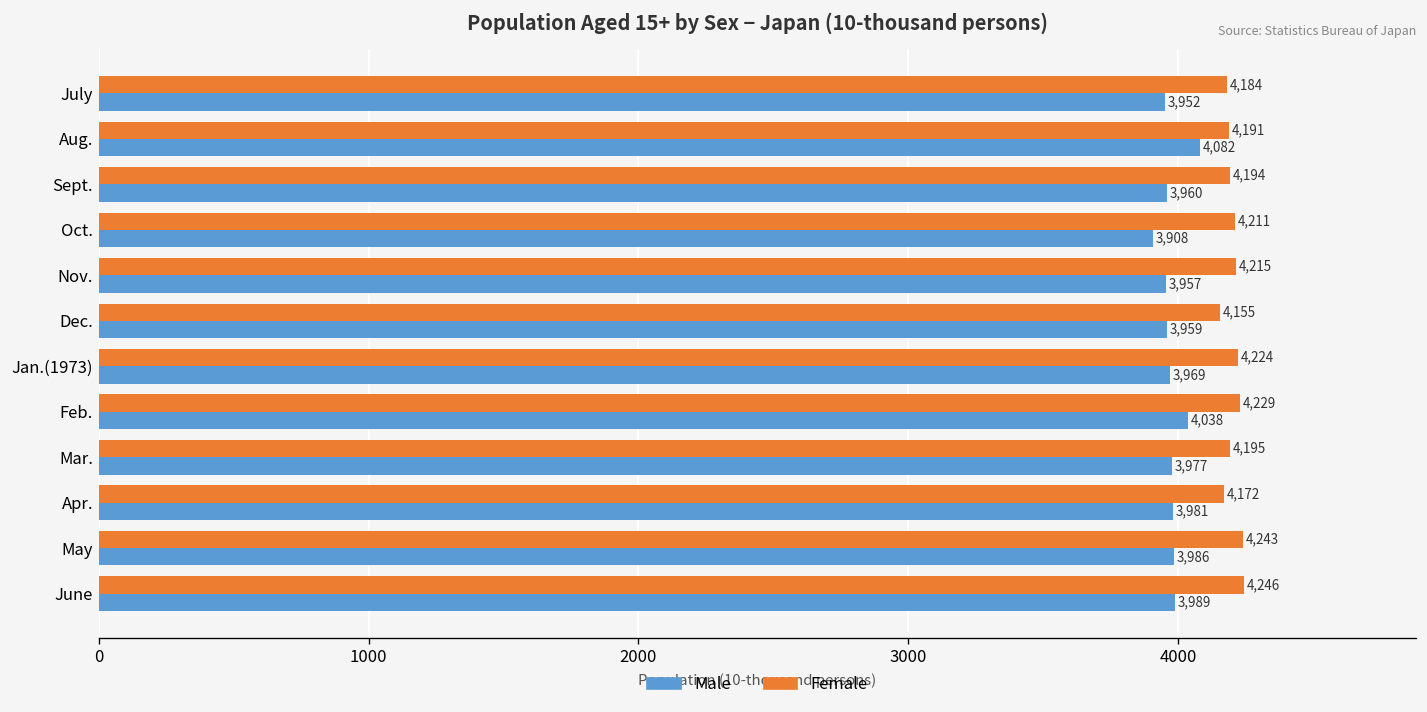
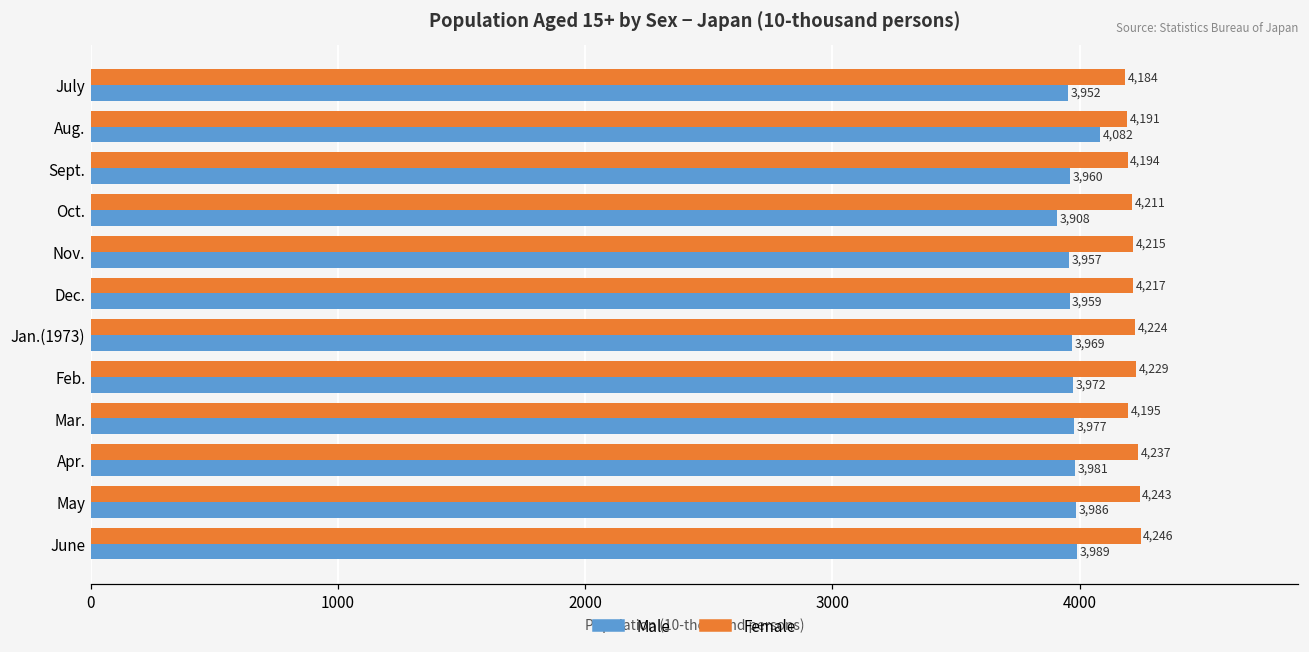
  {
    "Male": {
      "July": "3,952",
      "Aug.": "4,082",
      "Sept.": "3,960",
      "Oct.": "3,908",
      "Nov.": "3,957",
      "Dec.": "3,959",
      "Jan.(1973)": "3,969",
-     "Feb.": "4,038",
+     "Feb.": "3,972",
      "Mar.": "3,977",
      "Apr.": "3,981",
      "May": "3,986",
      "June": "3,989"
    },
    "Female": {
      "July": "4,184",
      "Aug.": "4,191",
      "Sept.": "4,194",
      "Oct.": "4,211",
      "Nov.": "4,215",
-     "Dec.": "4,155",
+     "Dec.": "4,217",
      "Jan.(1973)": "4,224",
      "Feb.": "4,229",
      "Mar.": "4,195",
-     "Apr.": "4,172",
+     "Apr.": "4,237",
      "May": "4,243",
      "June": "4,246"
    }
  }
